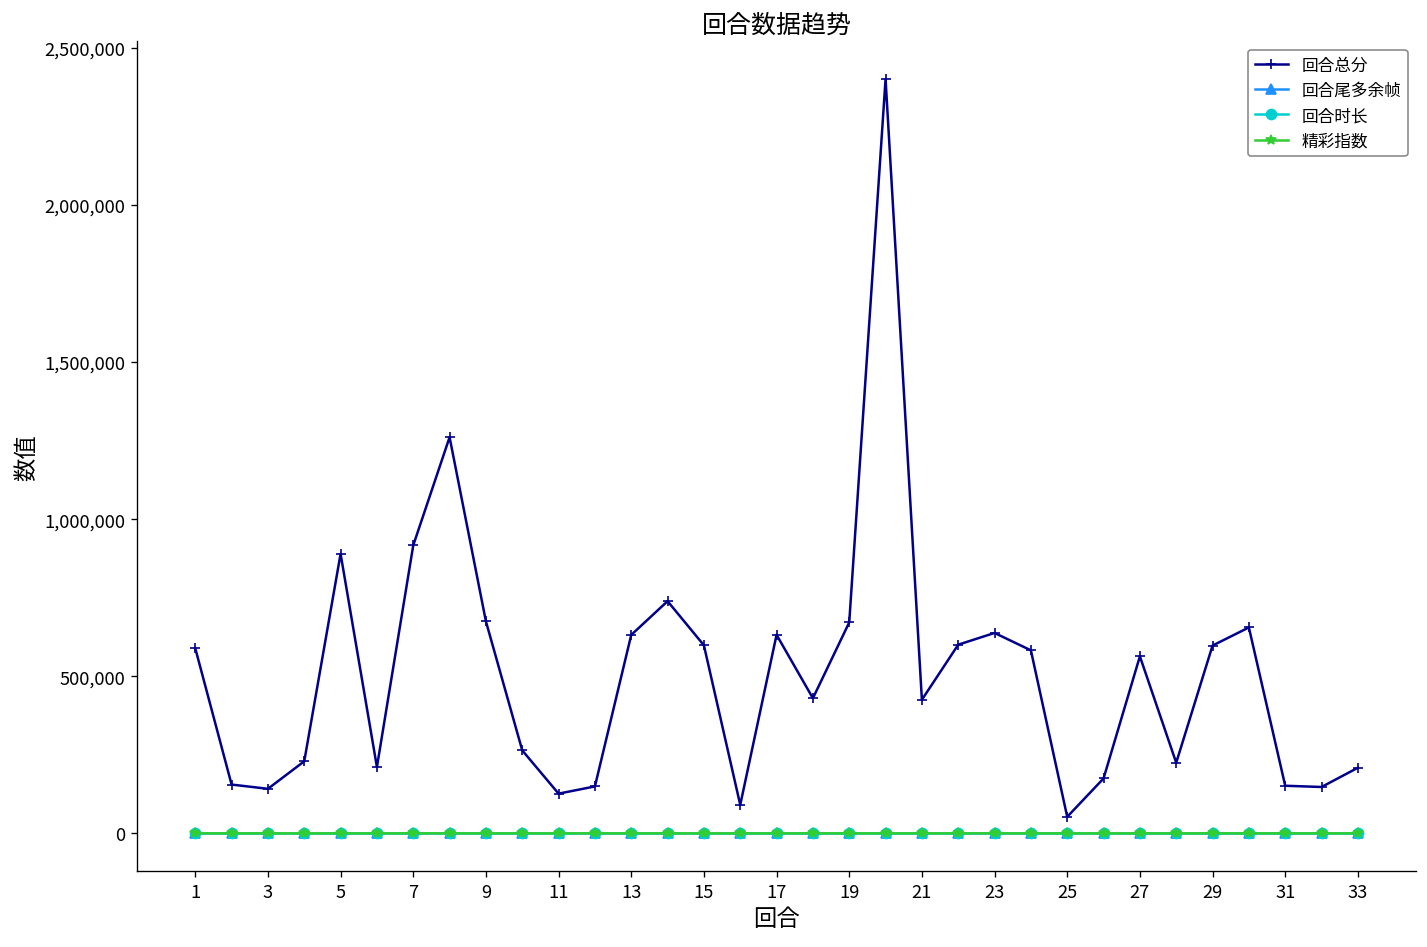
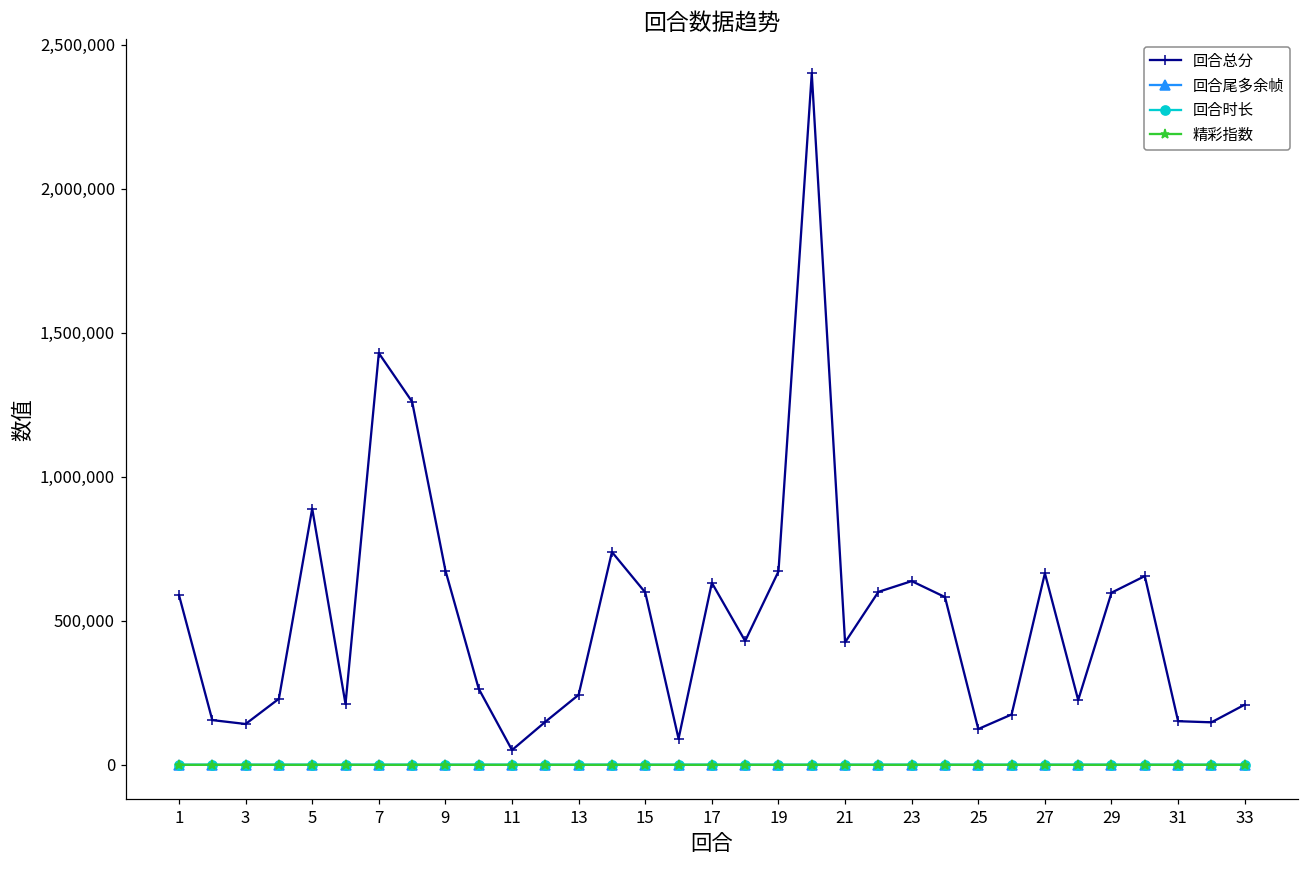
  {
    "回合总分": {
      "1": "590,000",
      "3": "140,000",
      "5": "890,000",
-     "7": "920,000",
+     "7": "1,430,000",
      "9": "670,000",
-     "11": "130,000",
-     "13": "630,000",
+     "11": "50,000",
+     "13": "240,000",
      "15": "600,000",
      "17": "630,000",
      "19": "670,000",
      "21": "430,000",
      "23": "640,000",
-     "25": "50,000",
-     "27": "560,000",
+     "25": "120,000",
+     "27": "670,000",
      "29": "600,000",
      "31": "150,000",
      "33": "210,000"
    },
    "精彩指数": {
      "1": "0",
      "3": "0",
      "5": "0",
      "7": "0",
      "9": "0",
      "11": "0",
      "13": "0",
      "15": "0",
      "17": "0",
      "19": "0",
      "21": "0",
      "23": "0",
      "25": "0",
      "27": "0",
      "29": "0",
      "31": "0",
      "33": "0"
    }
  }
